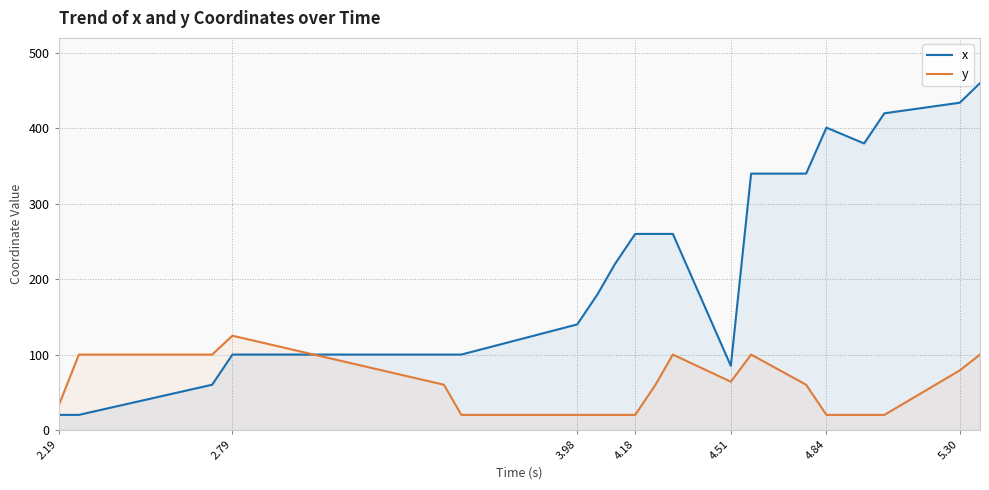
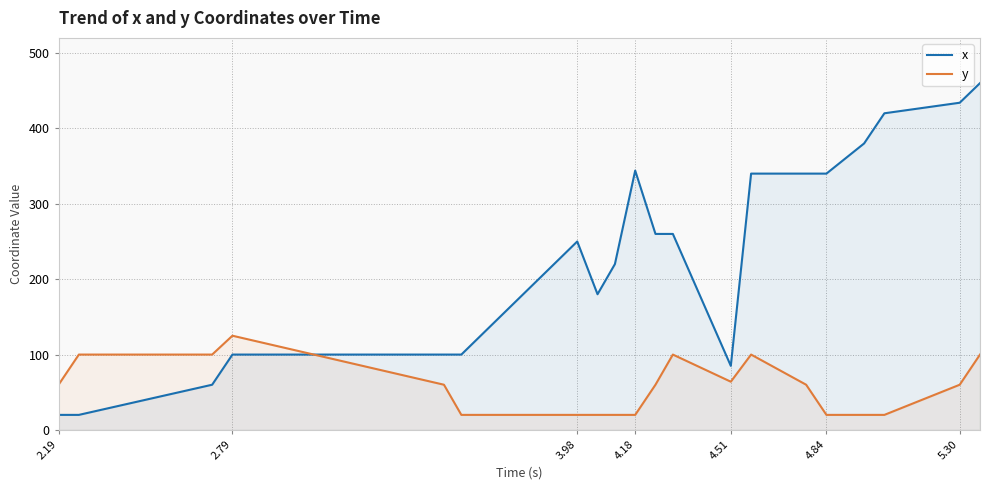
  {
    "x": {
      "2.19": 20,
      "2.79": 100,
-     "3.98": 140,
-     "4.18": 260,
+     "3.98": 250,
+     "4.18": 340,
      "4.51": 90,
-     "4.84": 400,
+     "4.84": 340,
      "5.30": 430
    },
    "y": {
-     "2.19": 30,
+     "2.19": 60,
      "2.79": 130,
      "3.98": 20,
      "4.18": 20,
      "4.51": 60,
      "4.84": 20,
-     "5.30": 80
+     "5.30": 60
    }
  }
